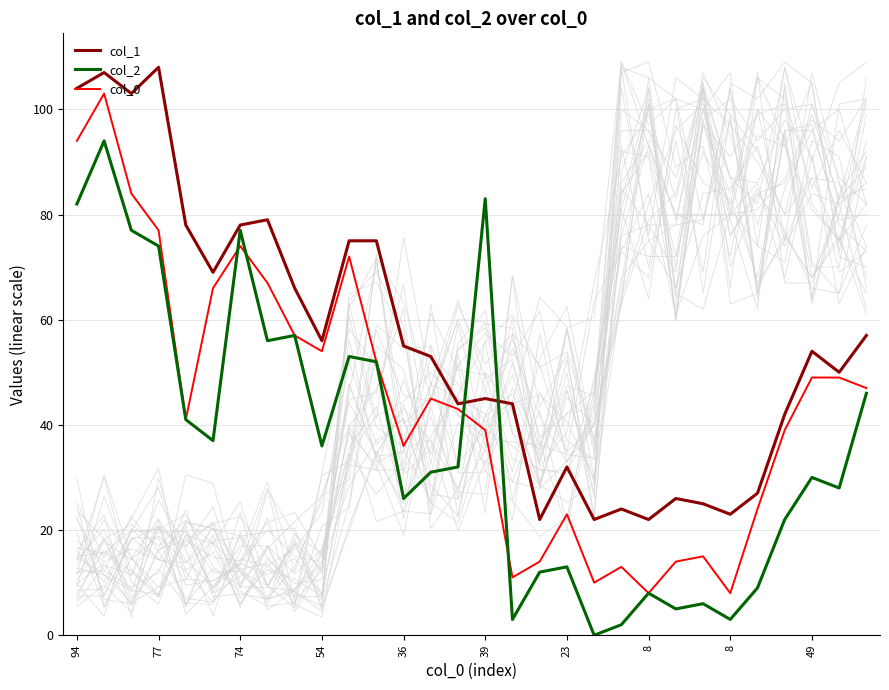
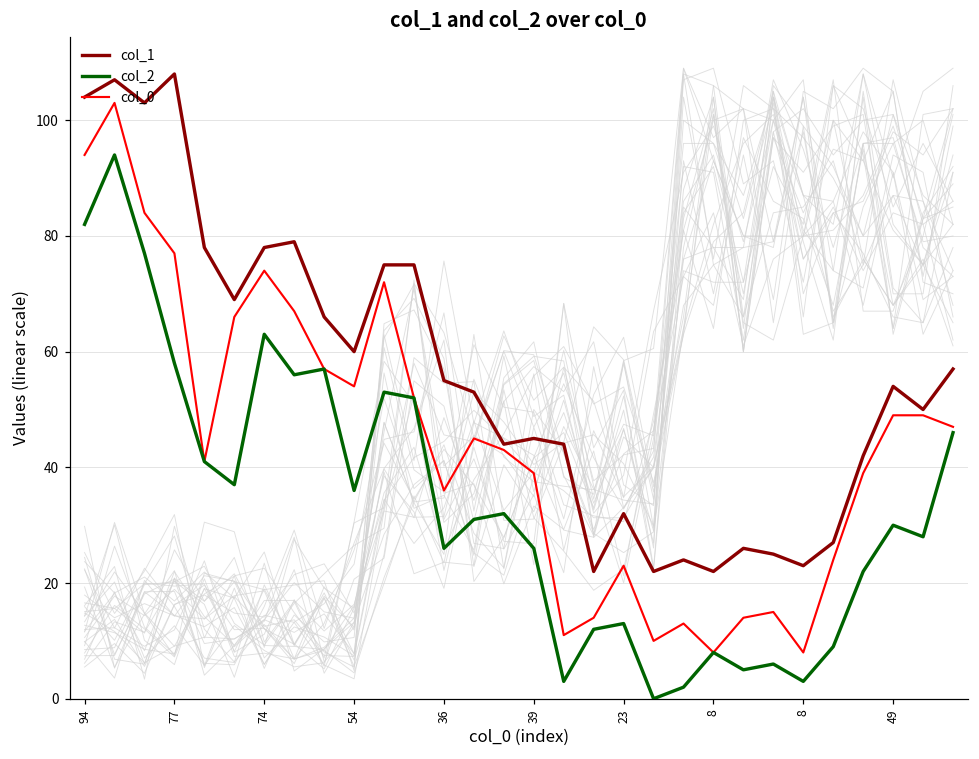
  {
    "col_1": {
      "94": 104,
      "77": 108,
      "74": 78,
-     "54": 56,
+     "54": 60,
      "39": 45,
      "49": 54
    },
    "col_2": {
      "94": 82,
-     "77": 74,
-     "74": 77,
+     "77": 58,
+     "74": 63,
      "54": 36,
-     "39": 83,
+     "39": 26,
      "49": 30
    },
    "col_0": {
      "94": 94,
      "77": 77,
      "74": 74,
      "54": 54,
      "49": 49
    }
  }
